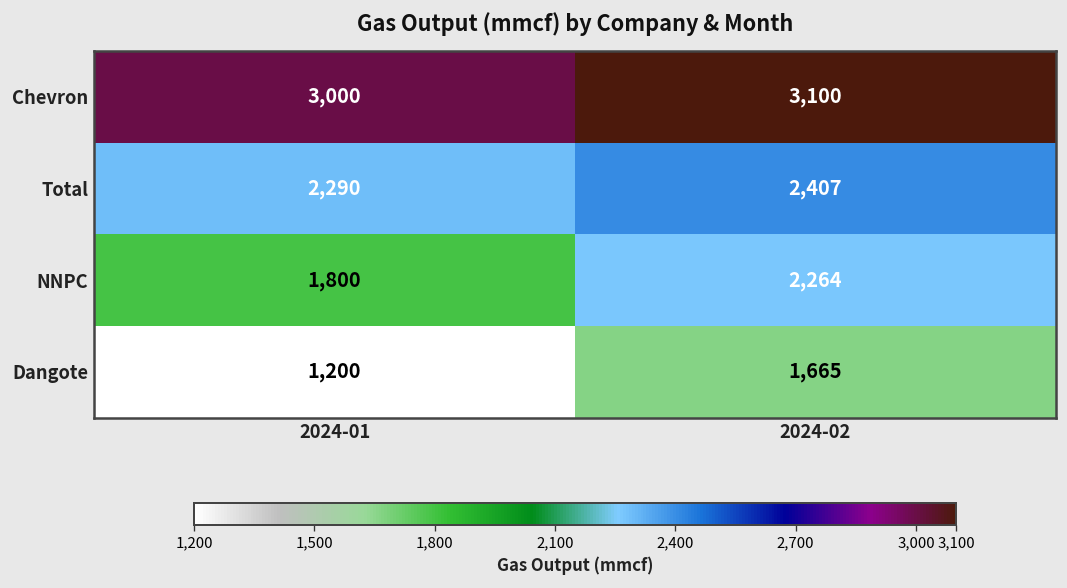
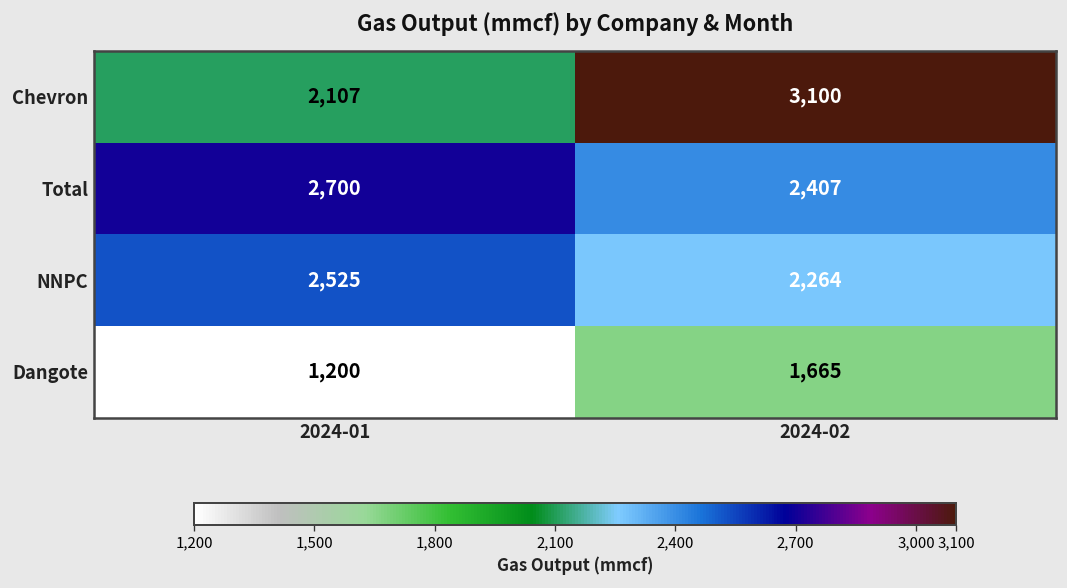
  {
    "Chevron": {
-     "2024-01": "3,000",
+     "2024-01": "2,107",
      "2024-02": "3,100"
    },
    "Total": {
-     "2024-01": "2,290",
+     "2024-01": "2,700",
      "2024-02": "2,407"
    },
    "NNPC": {
-     "2024-01": "1,800",
+     "2024-01": "2,525",
      "2024-02": "2,264"
    },
    "Dangote": {
      "2024-01": "1,200",
      "2024-02": "1,665"
    }
  }
